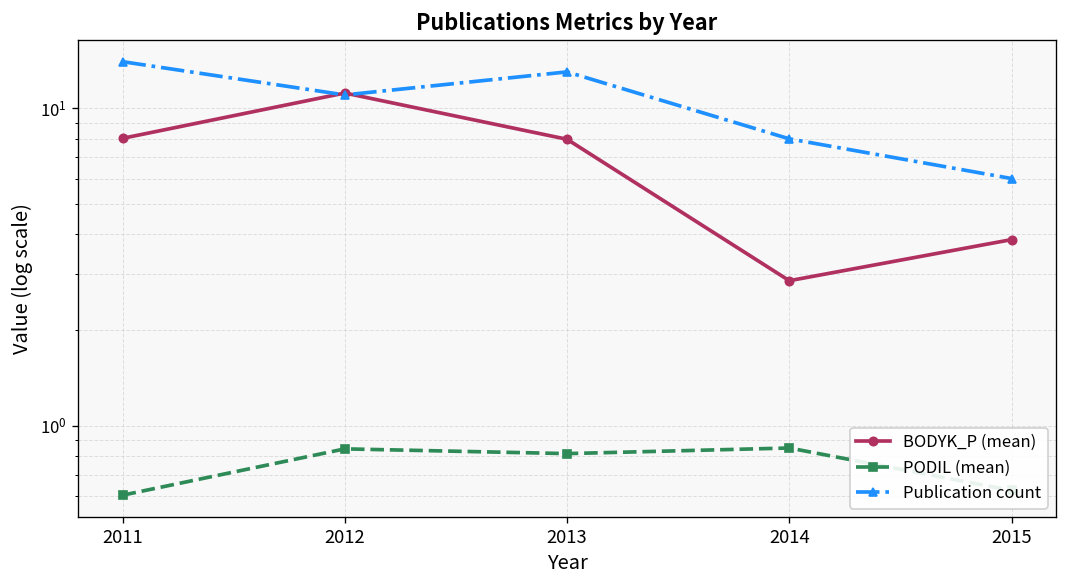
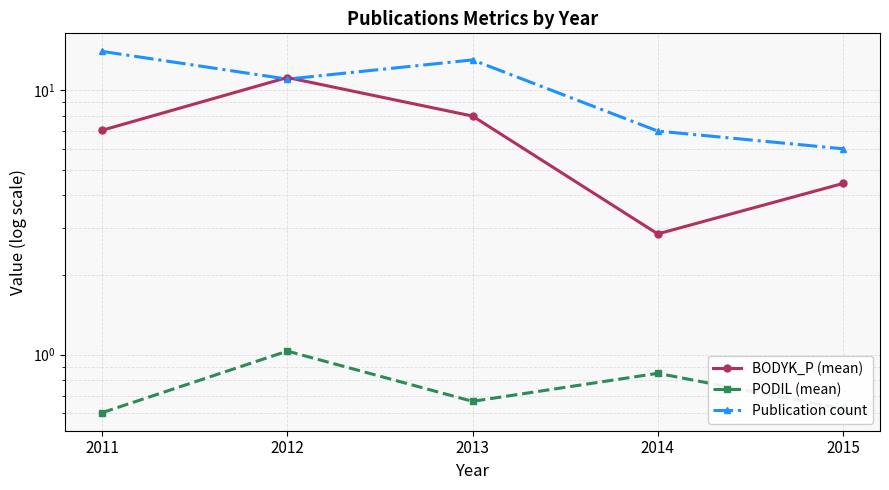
  {
    "BODYK_P (mean)": {
-     "2011": 8.0,
+     "2011": 7.0,
      "2013": 8.0,
      "2014": 2.9,
-     "2015": 3.9
+     "2015": 4.4
    },
    "PODIL (mean)": {
      "2011": 0.60,
-     "2012": 0.85,
-     "2013": 0.82,
+     "2012": 1.03,
+     "2013": 0.67,
      "2014": 0.85
    },
    "Publication count": {
      "2011": 14,
      "2013": 13,
-     "2014": 8,
+     "2014": 7,
      "2015": 6
    }
  }
